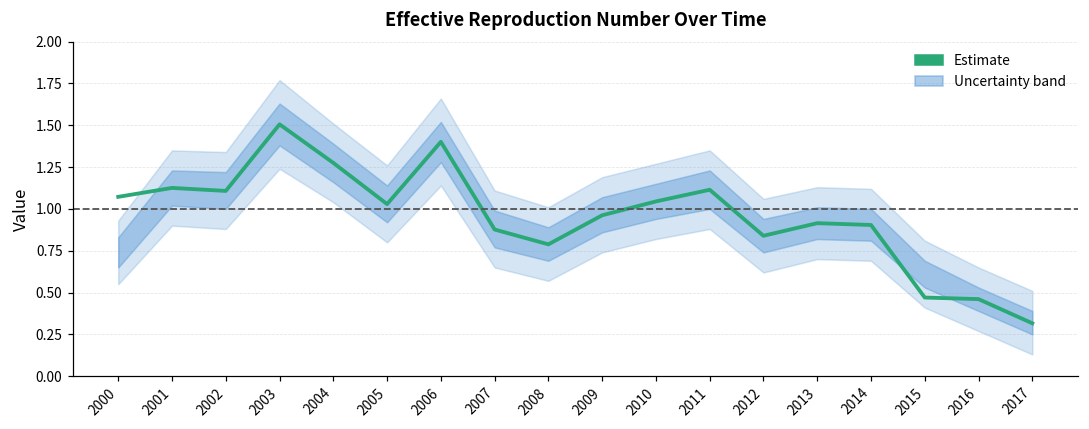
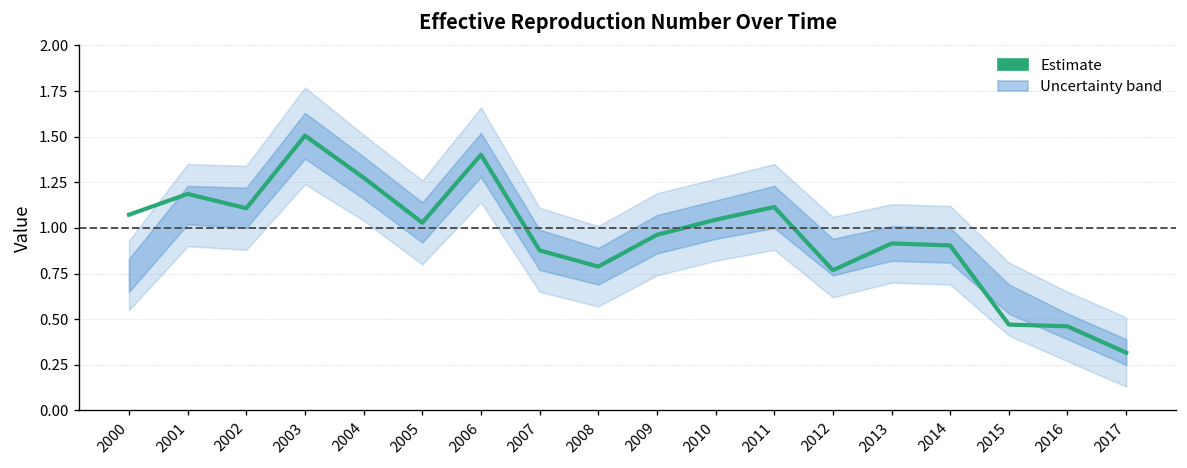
  {
    "Estimate": {
      "2000": 1.07,
-     "2001": 1.13,
+     "2001": 1.19,
      "2002": 1.11,
      "2003": 1.51,
      "2004": 1.28,
      "2005": 1.03,
      "2006": 1.40,
      "2007": 0.88,
      "2008": 0.79,
      "2009": 0.96,
      "2010": 1.04,
      "2011": 1.11,
-     "2012": 0.84,
+     "2012": 0.77,
      "2013": 0.91,
      "2014": 0.90,
      "2015": 0.47,
      "2016": 0.46,
      "2017": 0.32
    }
  }
